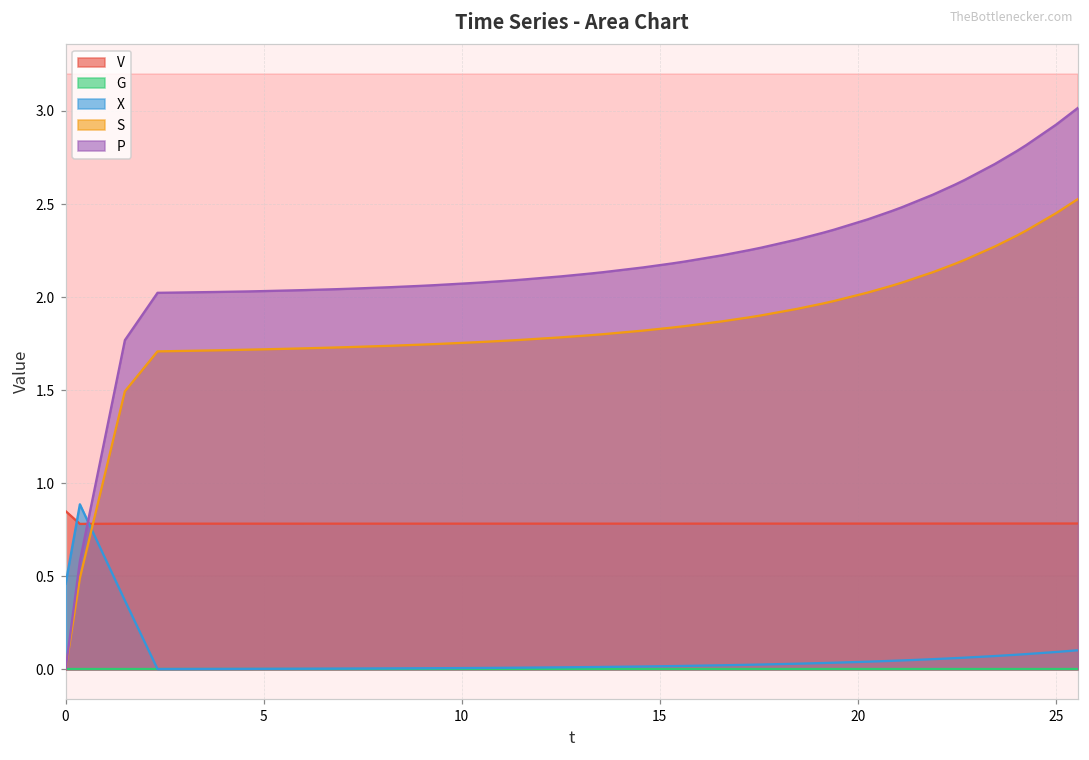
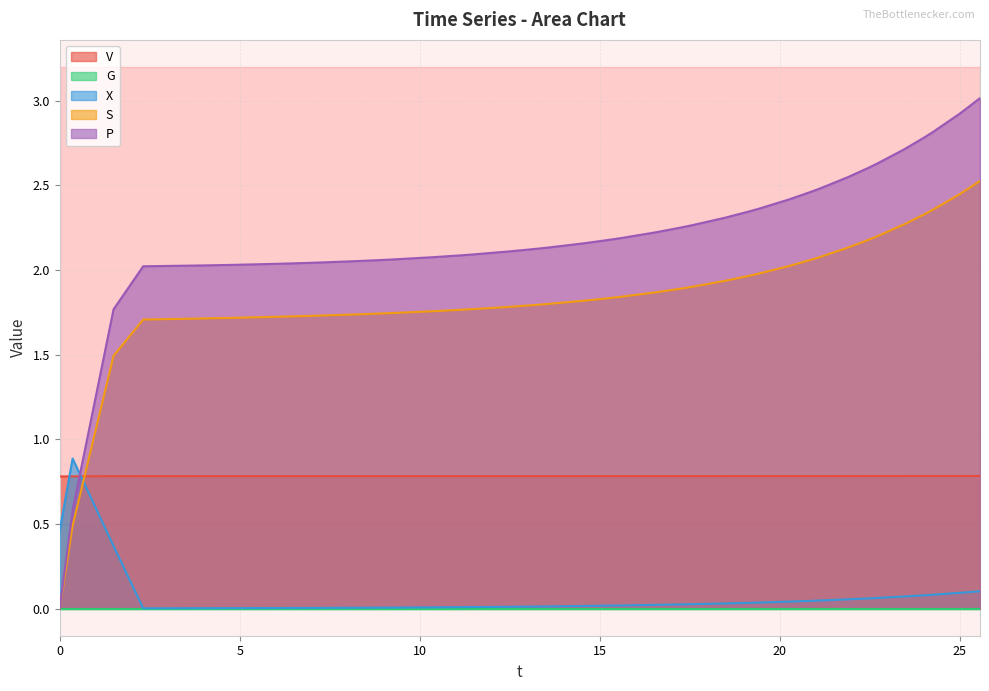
  {
    "V": {
-     "0": 0.85
+     "0": 0.78
    },
    "X": {
      "0": 0.46
    }
  }
